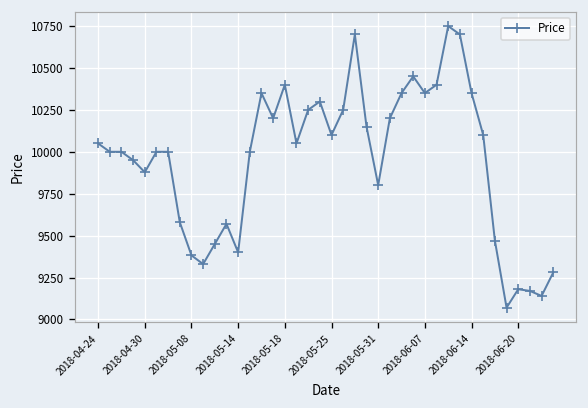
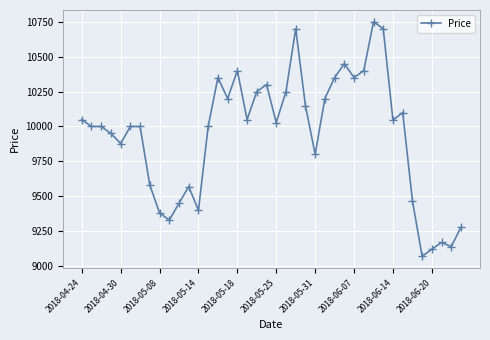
  {
    "2018-04-24": 10050,
    "2018-04-30": 9880,
    "2018-05-08": 9380,
    "2018-05-14": 9400,
    "2018-05-18": 10400,
-   "2018-05-25": 10100,
+   "2018-05-25": 10030,
    "2018-05-31": 9800,
    "2018-06-07": 10350,
-   "2018-06-14": 10350,
-   "2018-06-20": 9180
+   "2018-06-14": 10050,
+   "2018-06-20": 9120
  }
